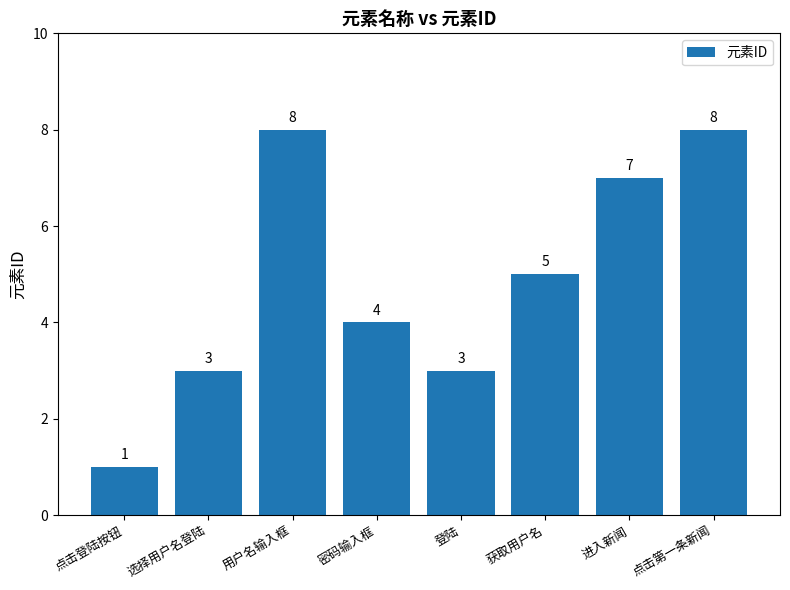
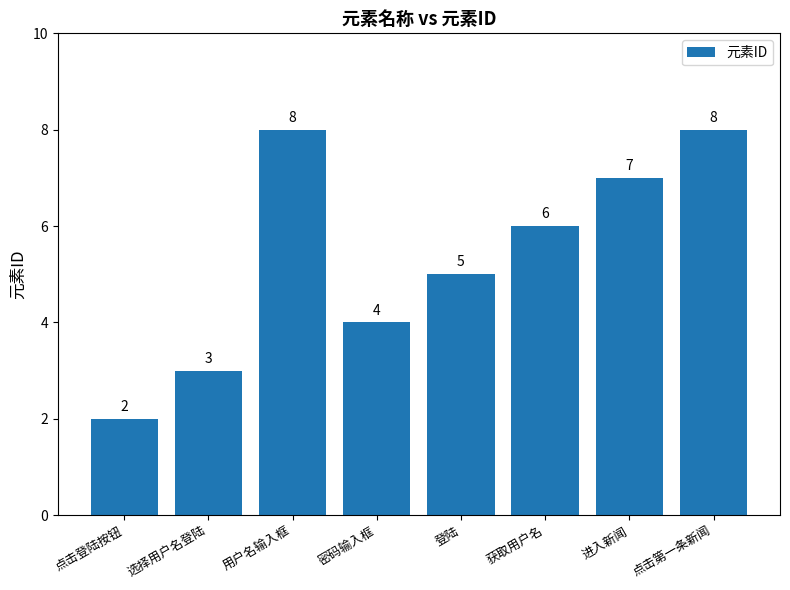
  {
-   "点击登陆按钮": 1,
+   "点击登陆按钮": 2,
    "选择用户名登陆": 3,
    "用户名输入框": 8,
    "密码输入框": 4,
-   "登陆": 3,
-   "获取用户名": 5,
+   "登陆": 5,
+   "获取用户名": 6,
    "进入新闻": 7,
    "点击第一条新闻": 8
  }
